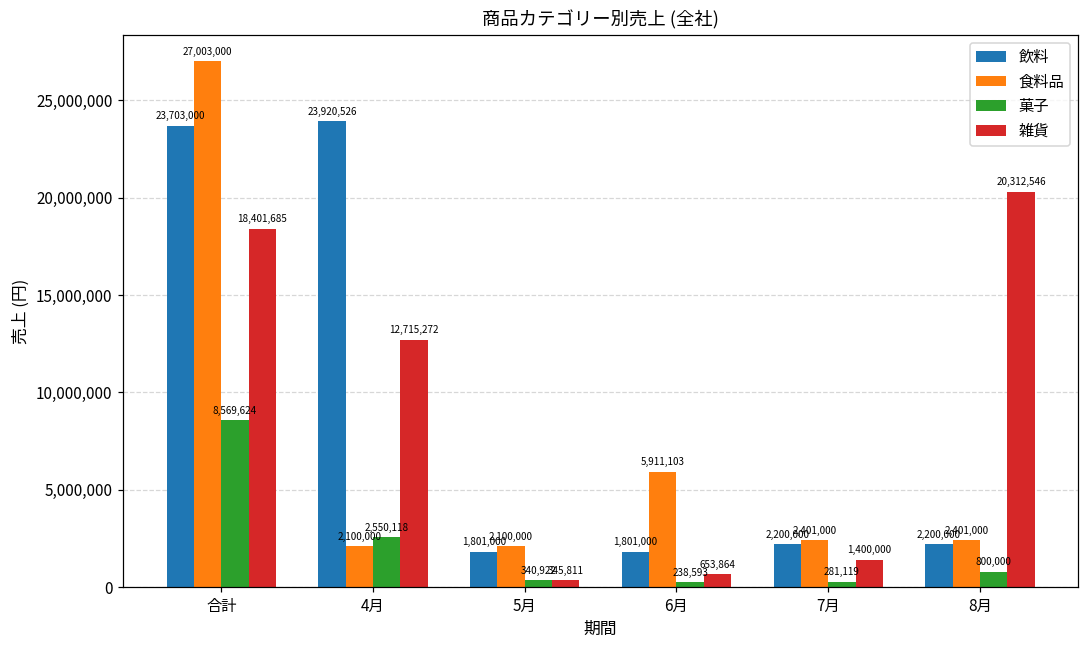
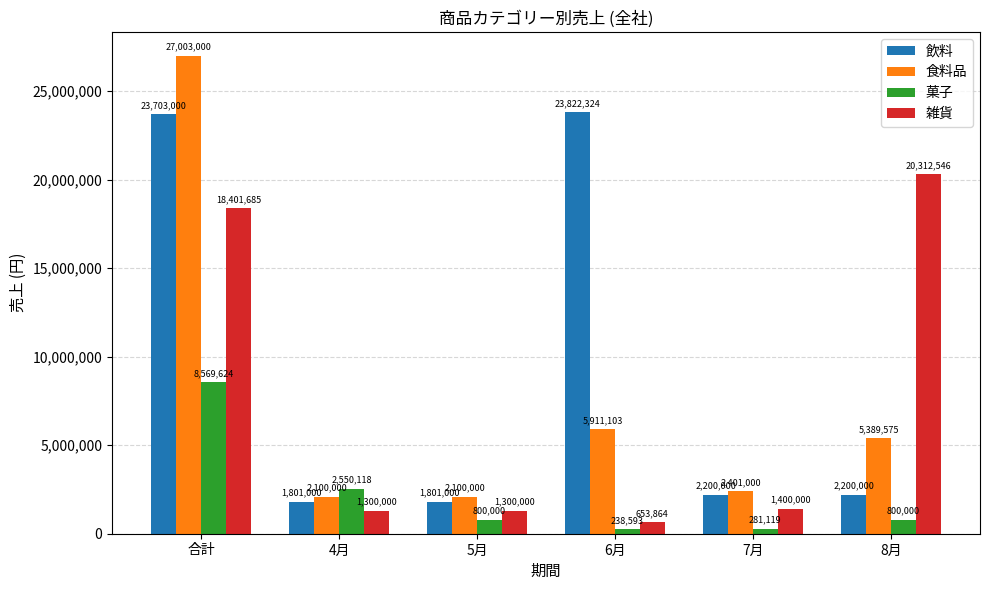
  {
    "飲料": {
      "合計": "23,703,000",
-     "4月": "23,920,526",
-     "6月": "1,801,000"
+     "4月": "1,801,000",
+     "6月": "23,822,324"
    },
    "食料品": {
      "合計": "27,003,000",
      "4月": "2,100,000",
      "6月": "5,911,103",
-     "8月": "2,401,000"
+     "8月": "5,389,575"
    },
    "菓子": {
      "合計": "8,569,624",
      "4月": "2,550,118",
-     "5月": "340,922",
+     "5月": "800,000",
      "6月": "238,593",
      "7月": "281,119",
      "8月": "800,000"
    },
    "雑貨": {
      "合計": "18,401,685",
-     "4月": "12,715,272",
-     "5月": "345,811",
+     "4月": "1,300,000",
+     "5月": "1,300,000",
      "6月": "653,864",
      "7月": "1,400,000",
      "8月": "20,312,546"
    }
  }
